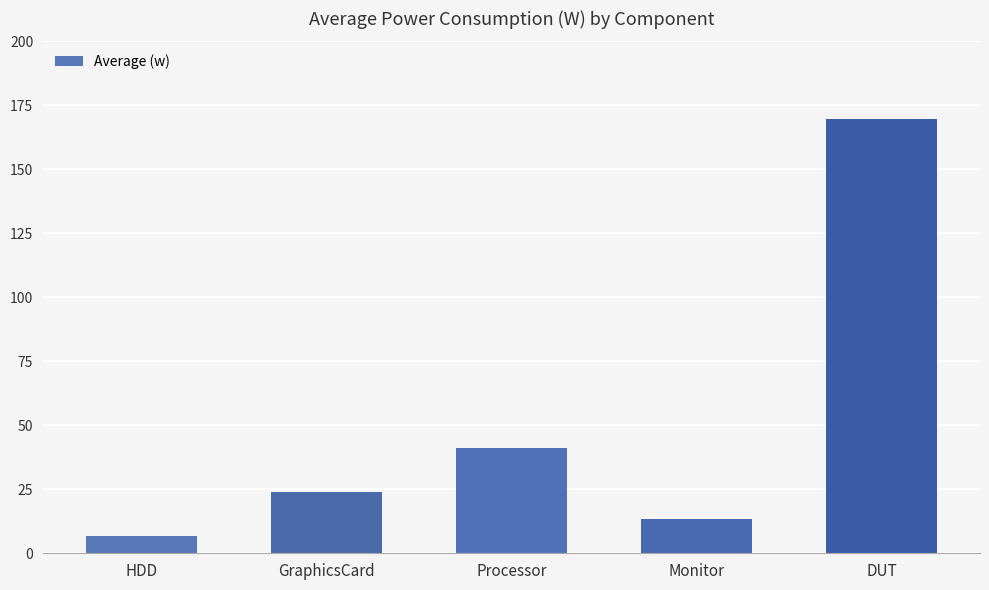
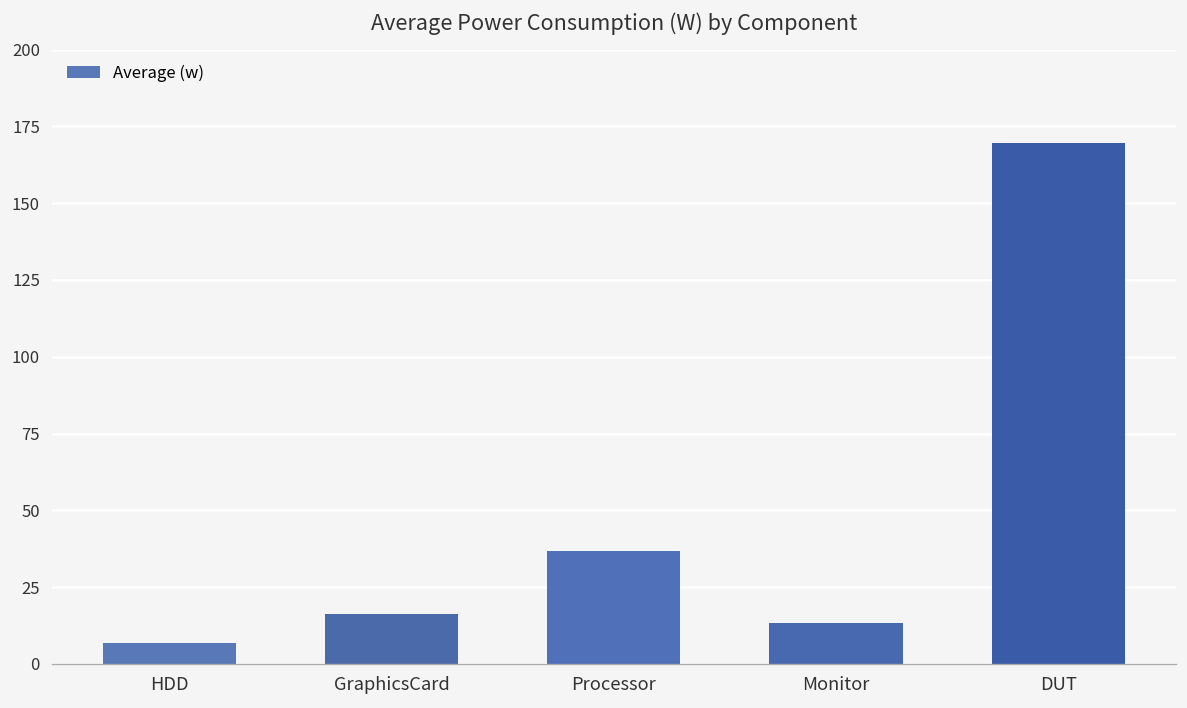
  {
    "HDD": 7,
-   "GraphicsCard": 24,
-   "Processor": 41,
+   "GraphicsCard": 16,
+   "Processor": 37,
    "Monitor": 13,
    "DUT": 170
  }
